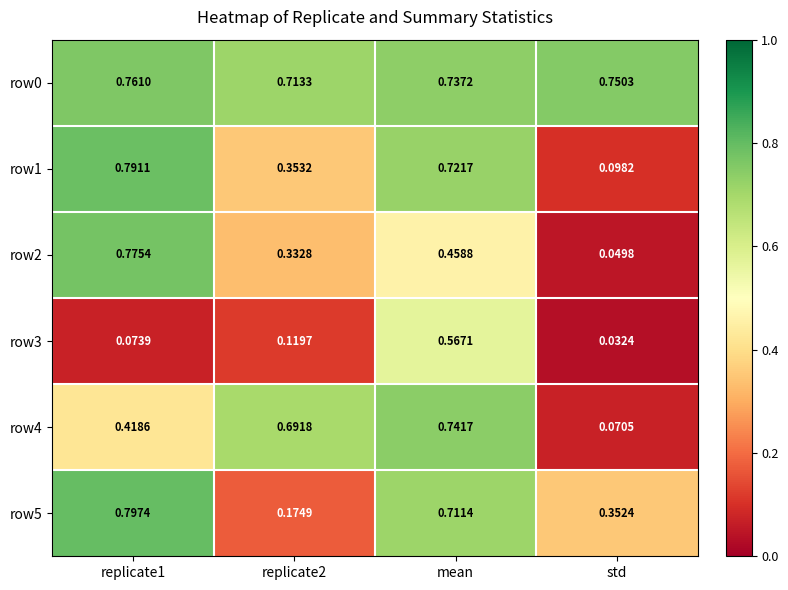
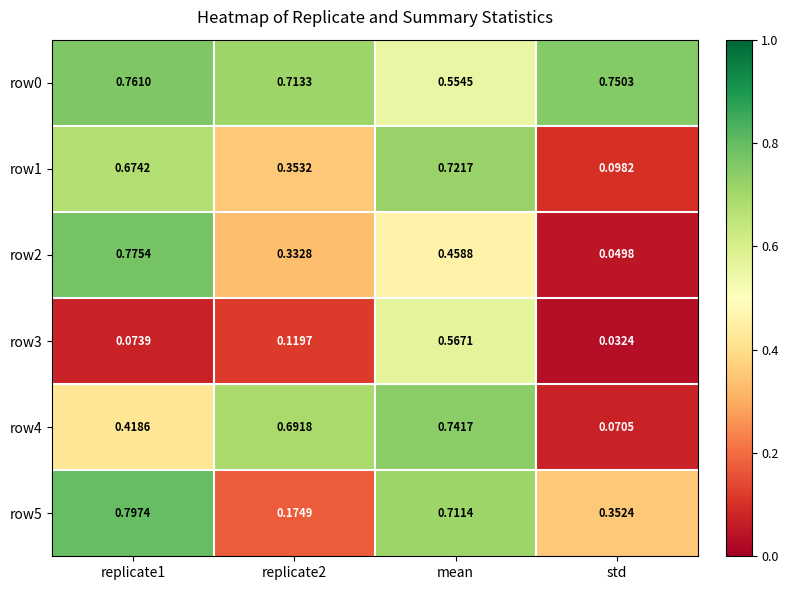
  {
    "row0": {
      "replicate1": 0.7610,
      "replicate2": 0.7133,
-     "mean": 0.7372,
+     "mean": 0.5545,
      "std": 0.7503
    },
    "row1": {
-     "replicate1": 0.7911,
+     "replicate1": 0.6742,
      "replicate2": 0.3532,
      "mean": 0.7217,
      "std": 0.0982
    },
    "row2": {
      "replicate1": 0.7754,
      "replicate2": 0.3328,
      "mean": 0.4588,
      "std": 0.0498
    },
    "row3": {
      "replicate1": 0.0739,
      "replicate2": 0.1197,
      "mean": 0.5671,
      "std": 0.0324
    },
    "row4": {
      "replicate1": 0.4186,
      "replicate2": 0.6918,
      "mean": 0.7417,
      "std": 0.0705
    },
    "row5": {
      "replicate1": 0.7974,
      "replicate2": 0.1749,
      "mean": 0.7114,
      "std": 0.3524
    }
  }
